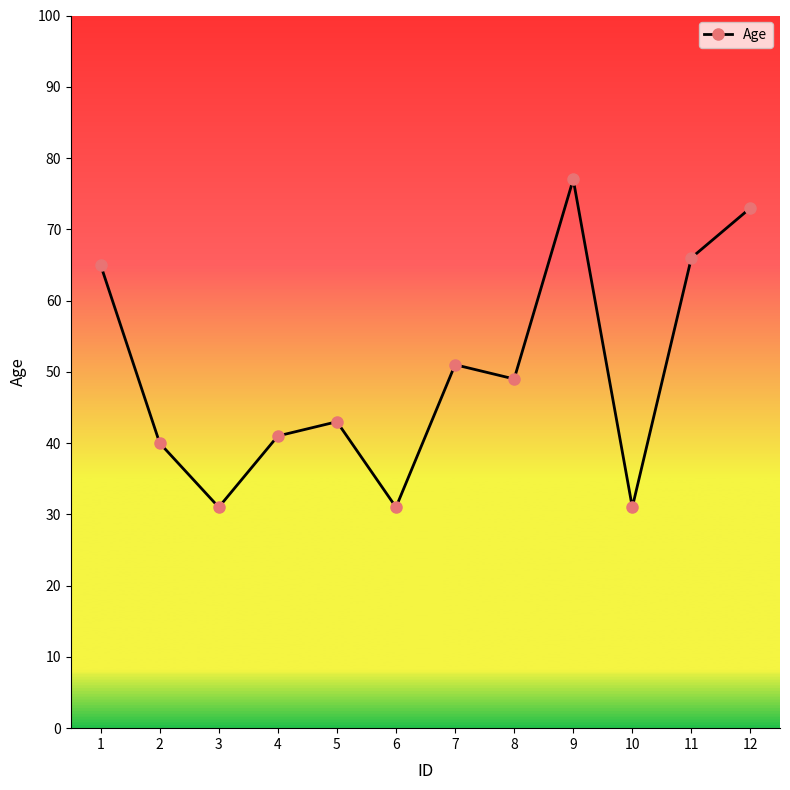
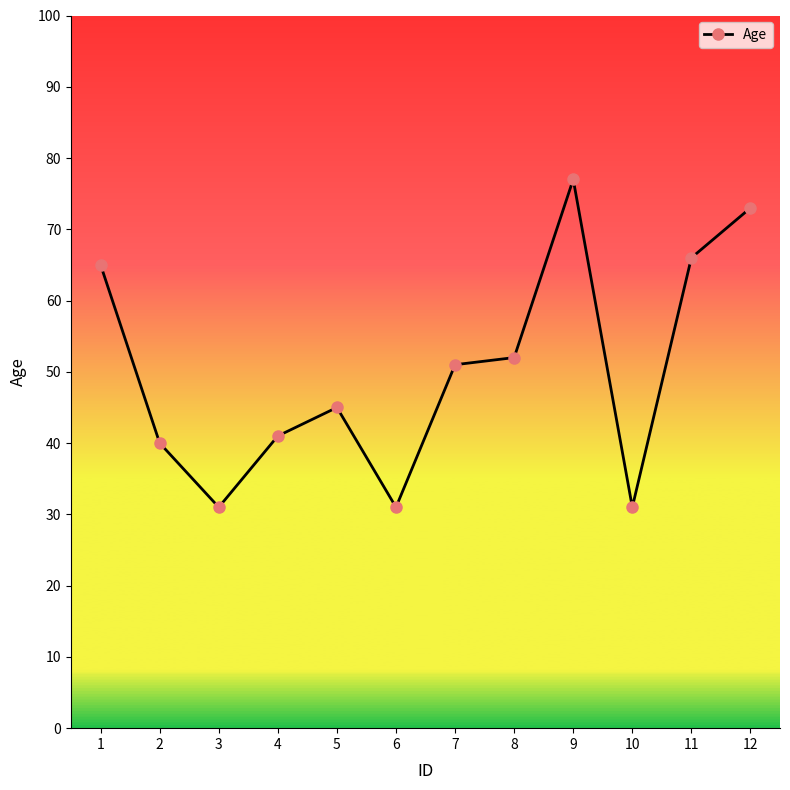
  {
    "1": 65,
    "2": 40,
    "3": 31,
    "4": 41,
-   "5": 43,
+   "5": 45,
    "6": 31,
    "7": 51,
-   "8": 49,
+   "8": 52,
    "9": 77,
    "10": 31,
    "11": 66,
    "12": 73
  }
